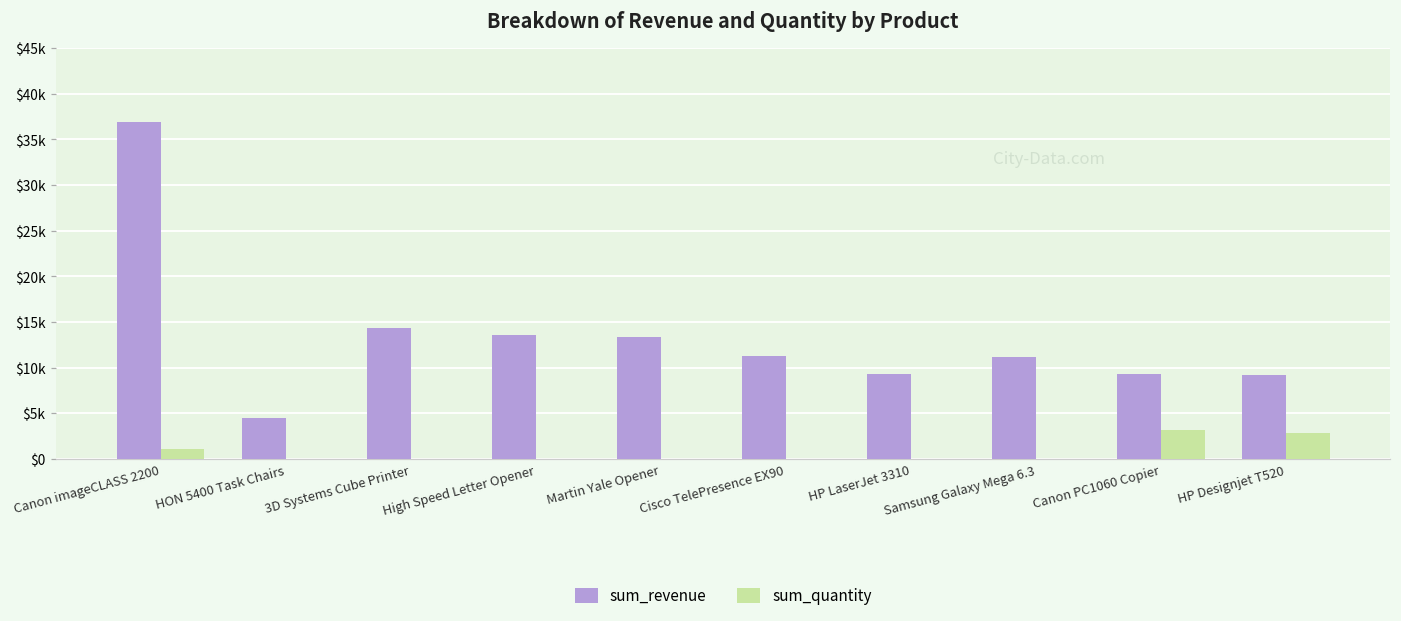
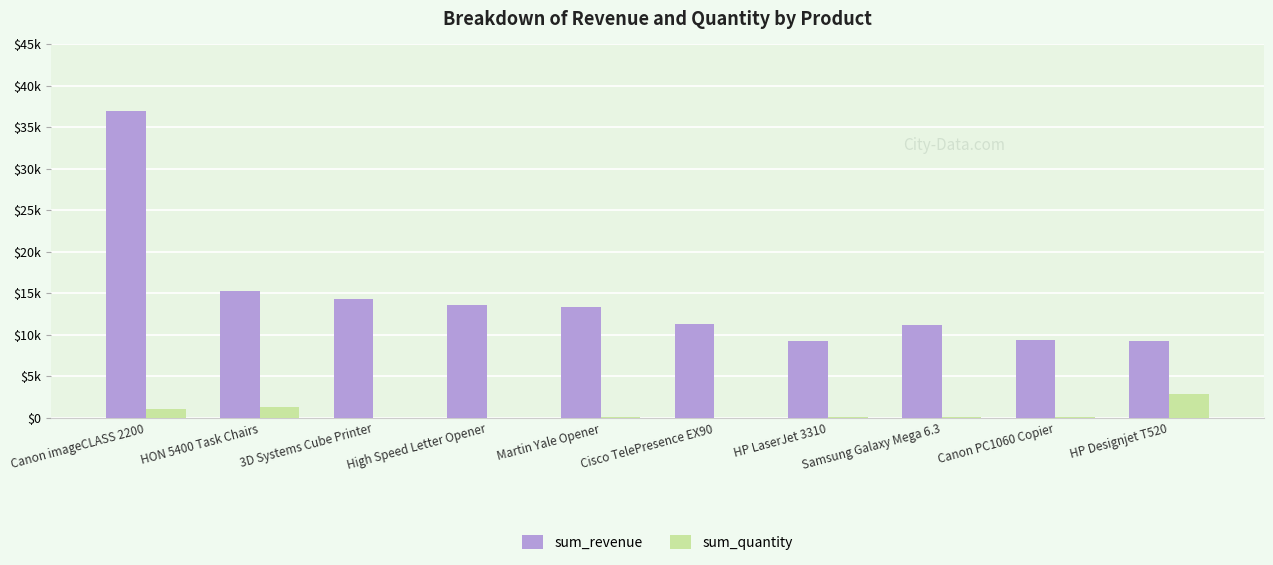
  {
    "sum_revenue": {
      "Canon imageCLASS 2200": "$37000",
-     "HON 5400 Task Chairs": "$4000",
+     "HON 5400 Task Chairs": "$15000",
      "3D Systems Cube Printer": "$14000",
      "High Speed Letter Opener": "$14000",
      "Martin Yale Opener": "$13000",
      "Cisco TelePresence EX90": "$11000",
      "HP LaserJet 3310": "$9000",
      "Samsung Galaxy Mega 6.3": "$11000",
      "Canon PC1060 Copier": "$9000",
      "HP Designjet T520": "$9000"
    },
    "sum_quantity": {
      "Canon imageCLASS 2200": "$1000",
-     "HON 5400 Task Chairs": "$0",
-     "Canon PC1060 Copier": "$3000",
+     "HON 5400 Task Chairs": "$1000",
+     "Canon PC1060 Copier": "$0",
      "HP Designjet T520": "$3000"
    }
  }
